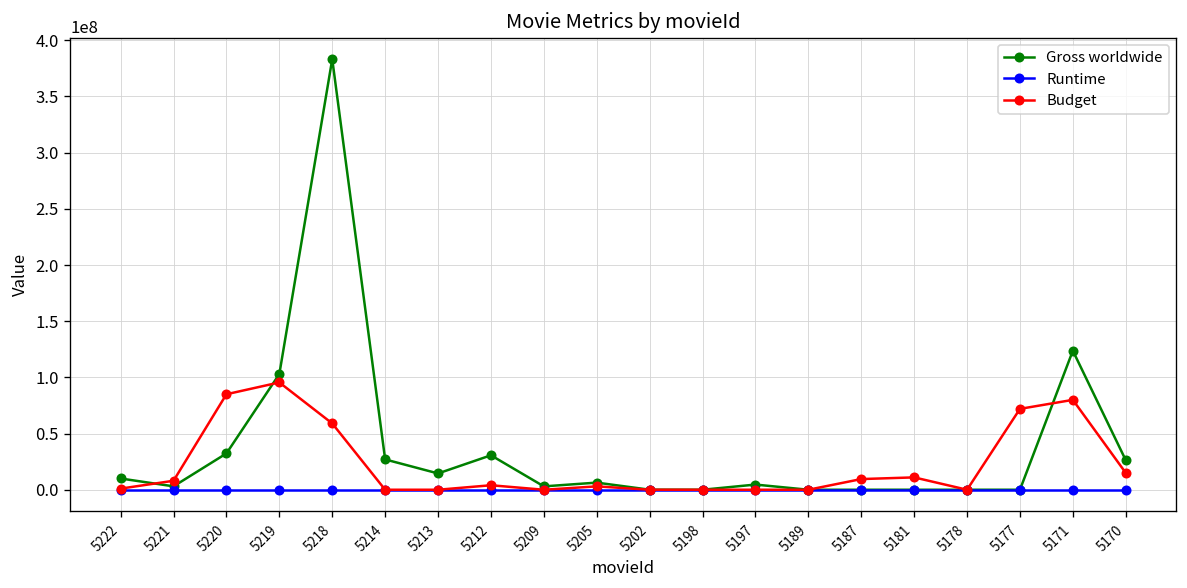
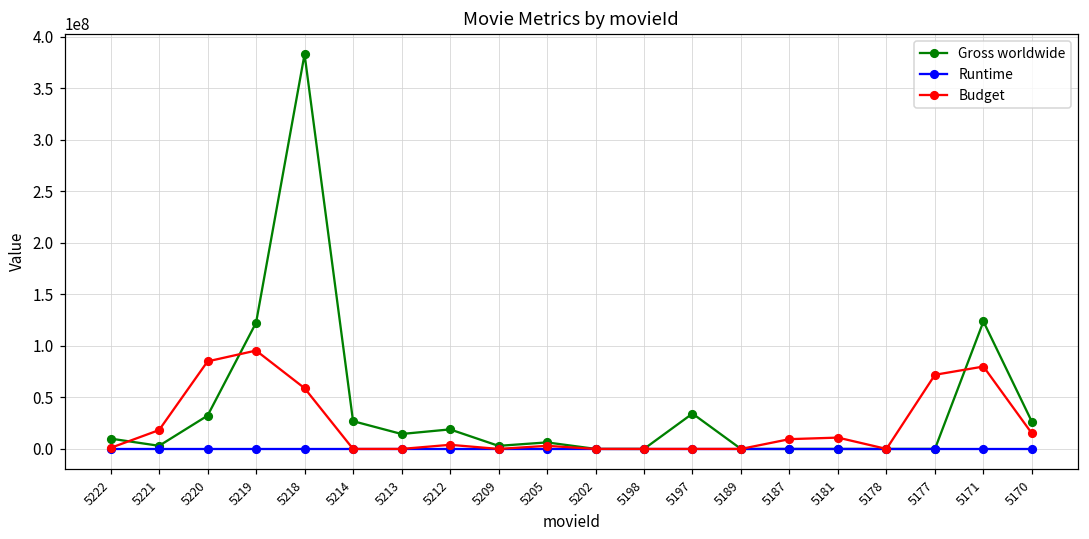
  {
    "Gross worldwide": {
      "5222": 10000000,
      "5221": 0,
      "5220": 30000000,
-     "5219": 100000000,
+     "5219": 120000000,
      "5218": 380000000,
      "5214": 30000000,
      "5213": 10000000,
-     "5212": 30000000,
+     "5212": 20000000,
      "5209": 0,
      "5205": 10000000,
-     "5197": 0,
+     "5197": 30000000,
      "5171": 120000000,
      "5170": 30000000
    },
    "Runtime": {
      "5221": 0,
      "5220": 0,
      "5219": 0,
      "5218": 0,
      "5212": 0,
      "5205": 0,
      "5171": 0,
      "5170": 0
    },
    "Budget": {
-     "5221": 10000000,
+     "5221": 20000000,
      "5220": 90000000,
      "5219": 100000000,
      "5218": 60000000,
      "5212": 0,
      "5205": 0,
      "5187": 10000000,
      "5181": 10000000,
      "5177": 70000000,
      "5171": 80000000,
      "5170": 20000000
    }
  }
